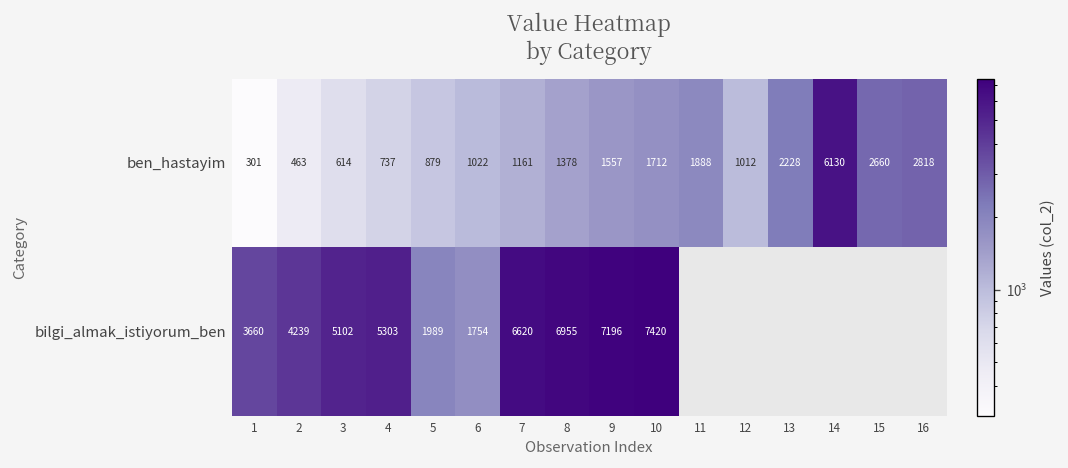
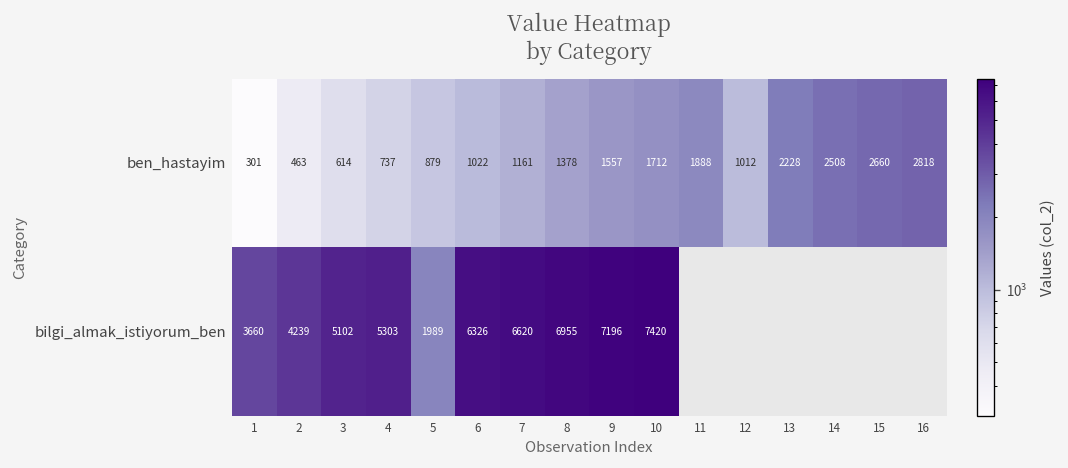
  {
    "ben_hastayim": {
      "1": 301,
      "2": 463,
      "3": 614,
      "4": 737,
      "5": 879,
      "6": 1022,
      "7": 1161,
      "8": 1378,
      "9": 1557,
      "10": 1712,
      "11": 1888,
      "12": 1012,
      "13": 2228,
-     "14": 6130,
+     "14": 2508,
      "15": 2660,
      "16": 2818
    },
    "bilgi_almak_istiyorum_ben": {
      "1": 3660,
      "2": 4239,
      "3": 5102,
      "4": 5303,
      "5": 1989,
-     "6": 1754,
+     "6": 6326,
      "7": 6620,
      "8": 6955,
      "9": 7196,
      "10": 7420
    }
  }
